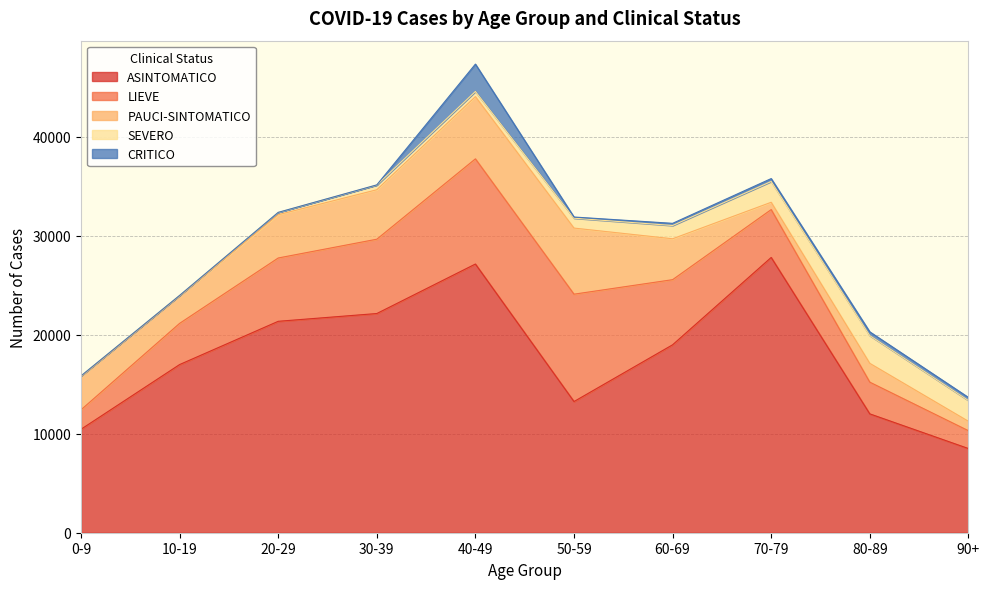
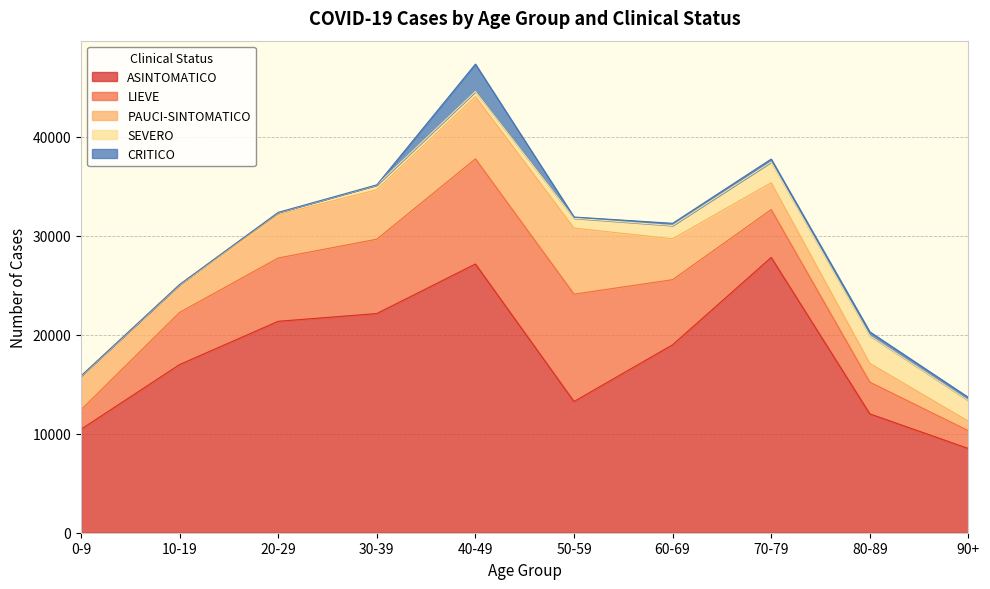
  {
    "ASINTOMATICO": {
      "0-9": 10000,
      "10-19": 17000,
      "20-29": 21000,
      "30-39": 22000,
      "40-49": 27000,
      "50-59": 13000,
      "60-69": 19000,
      "70-79": 28000,
      "80-89": 12000,
      "90+": 9000
    },
    "LIEVE": {
      "0-9": 2000,
-     "10-19": 4000,
+     "10-19": 5000,
      "20-29": 6000,
      "30-39": 8000,
      "40-49": 11000,
      "50-59": 11000,
      "60-69": 7000,
      "70-79": 5000,
      "80-89": 3000,
      "90+": 2000
    },
    "PAUCI-SINTOMATICO": {
      "30-39": 5000,
      "40-49": 6000,
      "50-59": 7000,
      "60-69": 4000,
-     "70-79": 1000,
+     "70-79": 3000,
      "80-89": 2000,
      "90+": 1000
    },
    "SEVERO": {
      "40-49": 1000,
      "70-79": 2000,
      "80-89": 3000,
      "90+": 2000
    },
    "CRITICO": {
      "40-49": 3000,
      "70-79": 0,
      "80-89": 0,
      "90+": 0
    }
  }
